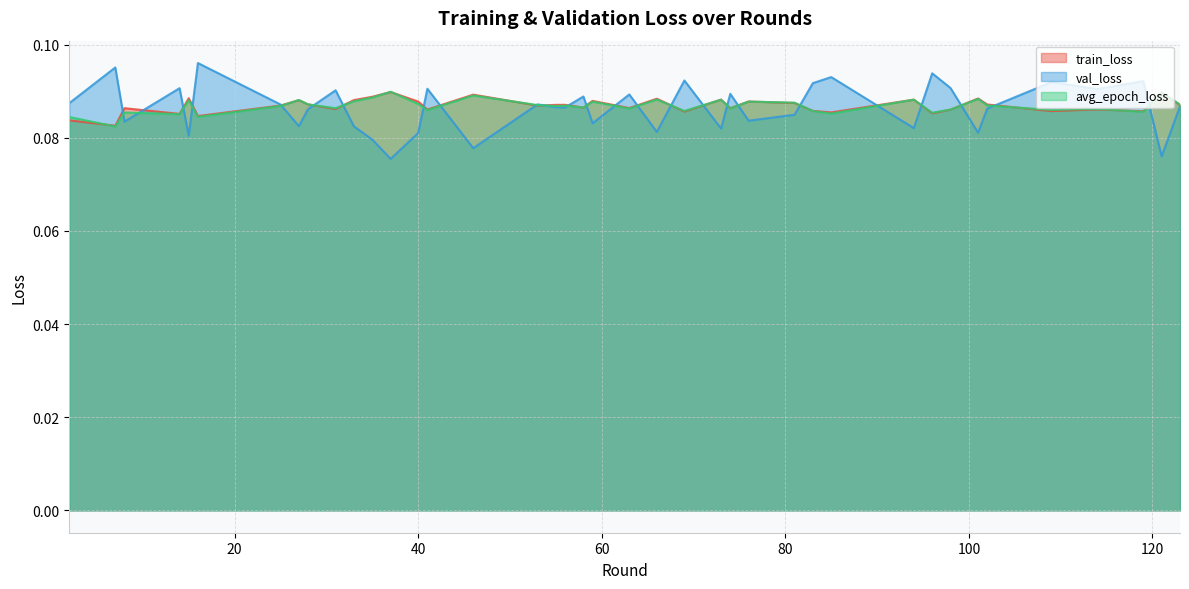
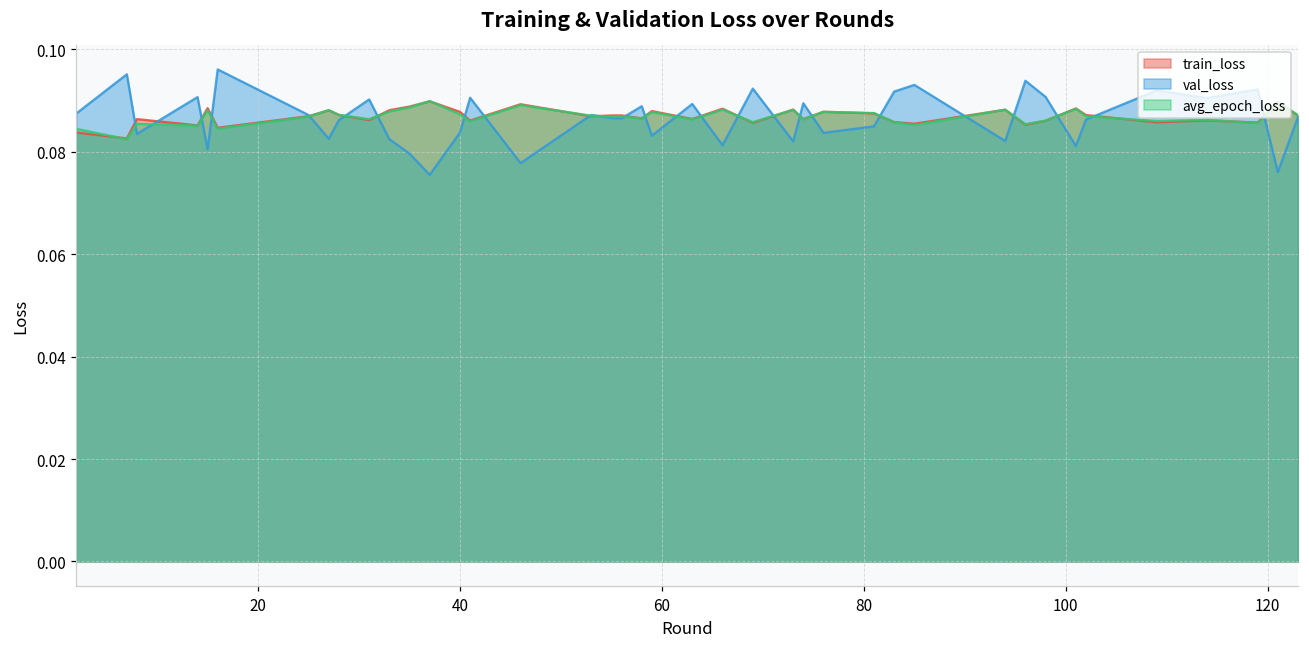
  {
    "val_loss": {
-     "40": 0.081
+     "40": 0.084
    }
  }
